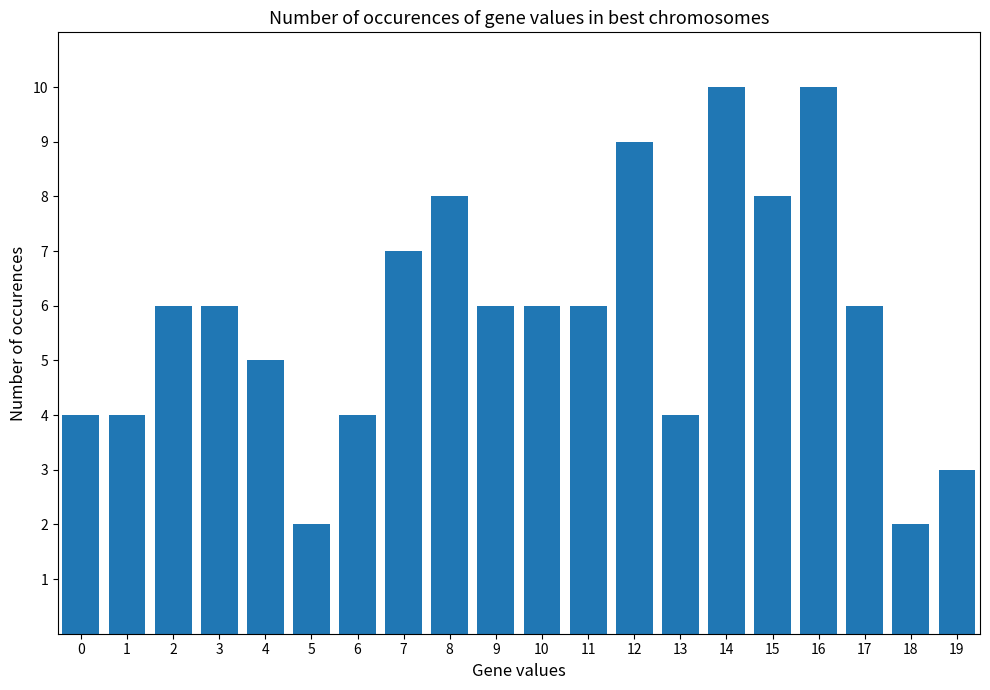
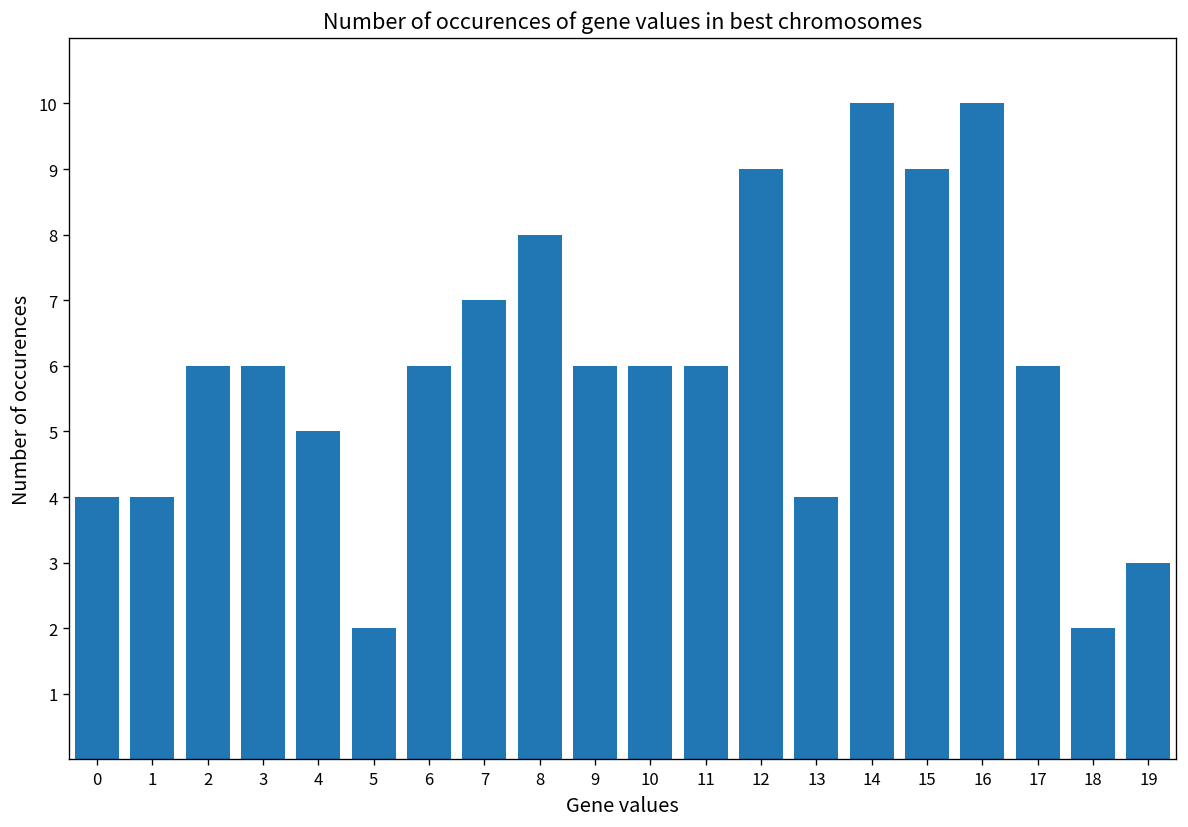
  {
    "0": 4,
    "1": 4,
    "2": 6,
    "3": 6,
    "4": 5,
    "5": 2,
-   "6": 4,
+   "6": 6,
    "7": 7,
    "8": 8,
    "9": 6,
    "10": 6,
    "11": 6,
    "12": 9,
    "13": 4,
    "14": 10,
-   "15": 8,
+   "15": 9,
    "16": 10,
    "17": 6,
    "18": 2,
    "19": 3
  }
